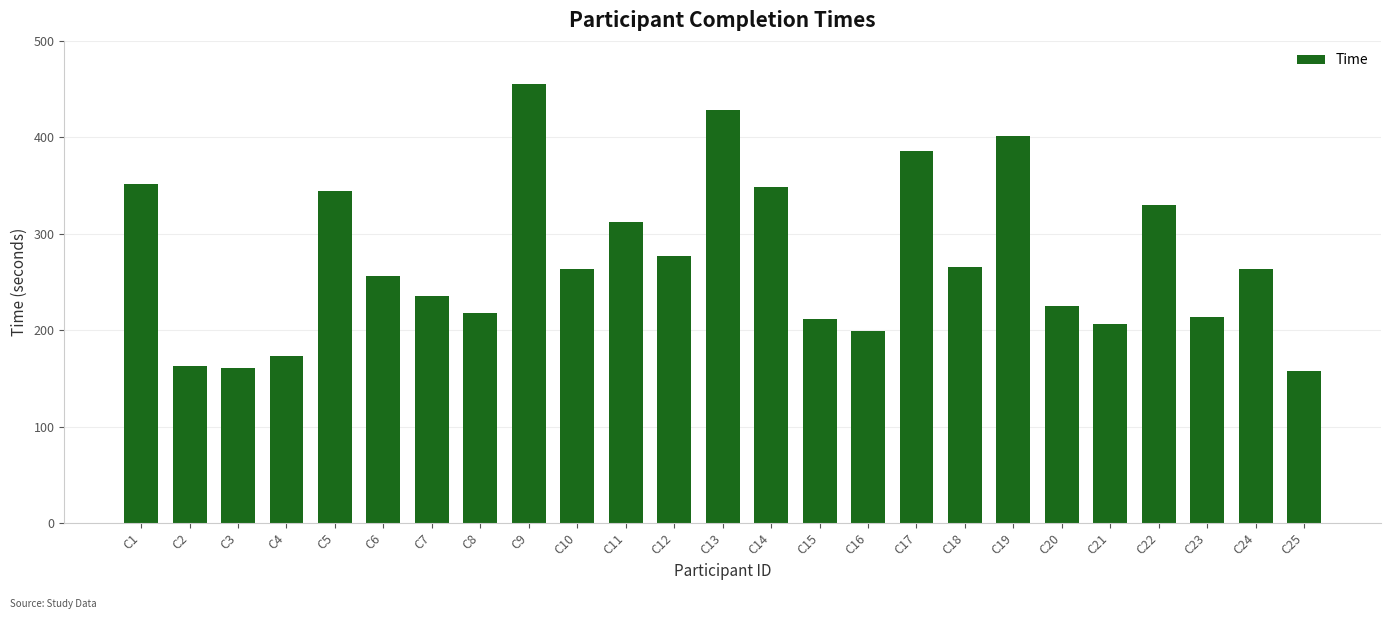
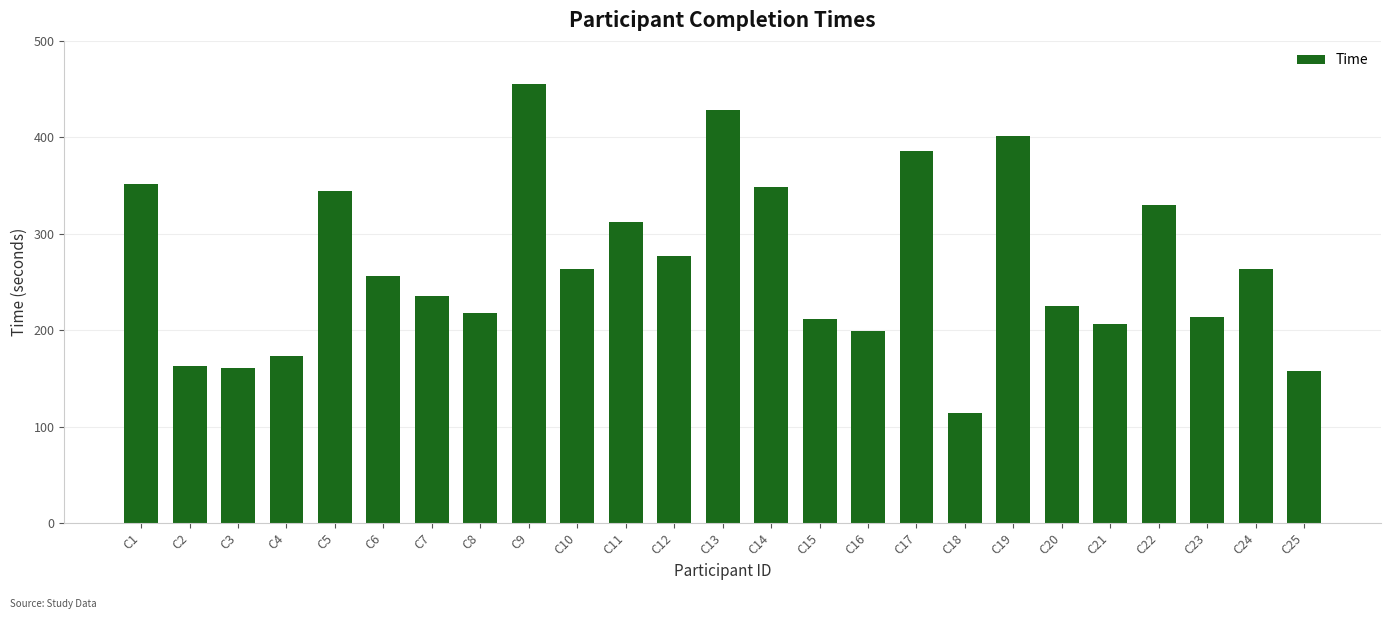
  {
    "C1": 350,
    "C2": 160,
    "C3": 160,
    "C4": 170,
    "C5": 340,
    "C6": 260,
    "C7": 240,
    "C8": 220,
    "C9": 460,
    "C10": 260,
    "C11": 310,
    "C12": 280,
    "C13": 430,
    "C14": 350,
    "C15": 210,
    "C16": 200,
    "C17": 390,
-   "C18": 270,
+   "C18": 110,
    "C19": 400,
    "C20": 230,
    "C21": 210,
    "C22": 330,
    "C23": 210,
    "C24": 260,
    "C25": 160
  }
